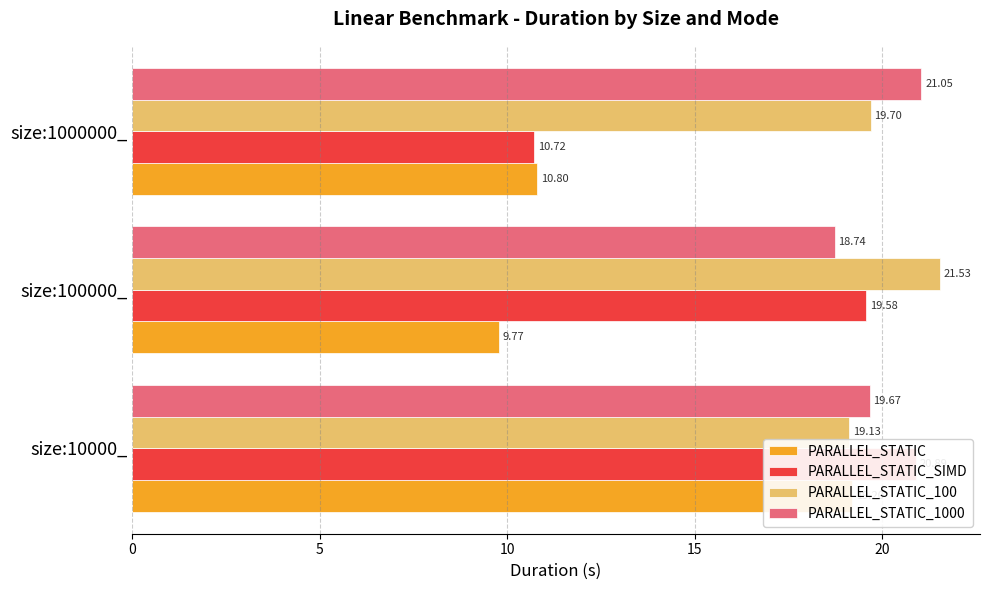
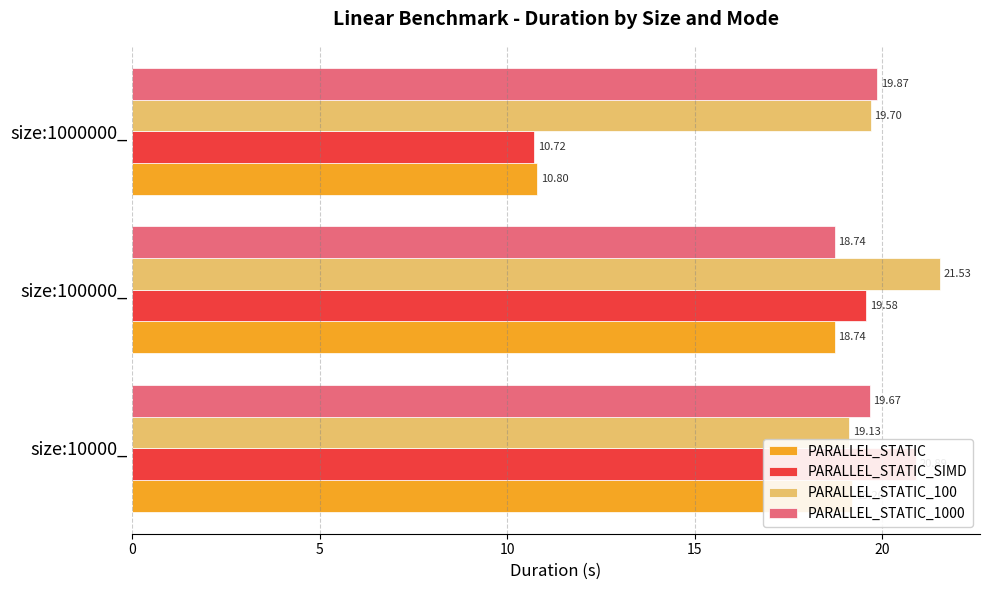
  {
    "PARALLEL_STATIC": {
      "size:1000000_": 10.80,
-     "size:100000_": 9.77
+     "size:100000_": 18.74
    },
    "PARALLEL_STATIC_SIMD": {
      "size:1000000_": 10.72,
      "size:100000_": 19.58
    },
    "PARALLEL_STATIC_100": {
      "size:1000000_": 19.70,
      "size:100000_": 21.53,
      "size:10000_": 19.13
    },
    "PARALLEL_STATIC_1000": {
-     "size:1000000_": 21.05,
+     "size:1000000_": 19.87,
      "size:100000_": 18.74,
      "size:10000_": 19.67
    }
  }
